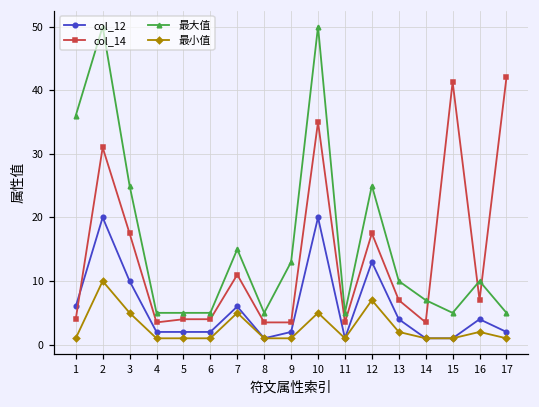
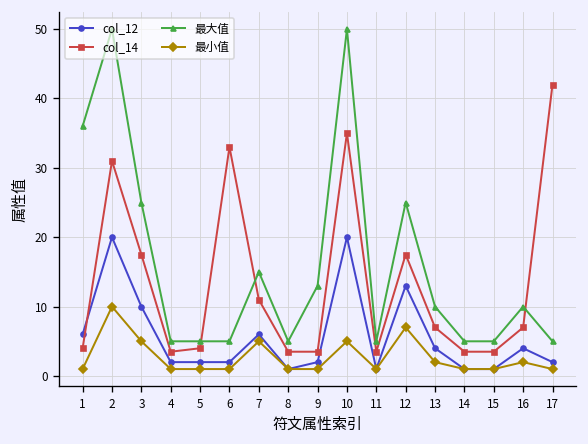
  {
    "col_12": {
      "1": 6,
      "2": 20,
      "3": 10,
      "4": 2,
      "5": 2,
      "6": 2,
      "7": 6,
      "9": 2,
      "10": 20,
      "12": 13,
      "13": 4,
      "16": 4,
      "17": 2
    },
    "col_14": {
      "1": 4,
      "2": 31,
      "3": 18,
      "4": 4,
      "5": 4,
-     "6": 4,
+     "6": 33,
      "7": 11,
      "8": 4,
      "9": 4,
      "10": 35,
      "11": 4,
      "12": 18,
      "13": 7,
      "14": 4,
-     "15": 41,
+     "15": 4,
      "16": 7,
      "17": 42
    },
    "最大值": {
      "1": 36,
      "3": 25,
      "4": 5,
      "5": 5,
      "6": 5,
      "7": 15,
      "8": 5,
      "9": 13,
      "10": 50,
      "11": 5,
      "12": 25,
      "13": 10,
-     "14": 7,
+     "14": 5,
      "15": 5,
      "16": 10,
      "17": 5
    },
    "最小值": {
      "1": 1,
      "2": 10,
      "3": 5,
      "4": 1,
      "5": 1,
      "6": 1,
      "7": 5,
      "9": 1,
      "10": 5,
      "12": 7,
      "13": 2,
      "16": 2,
      "17": 1
    }
  }
